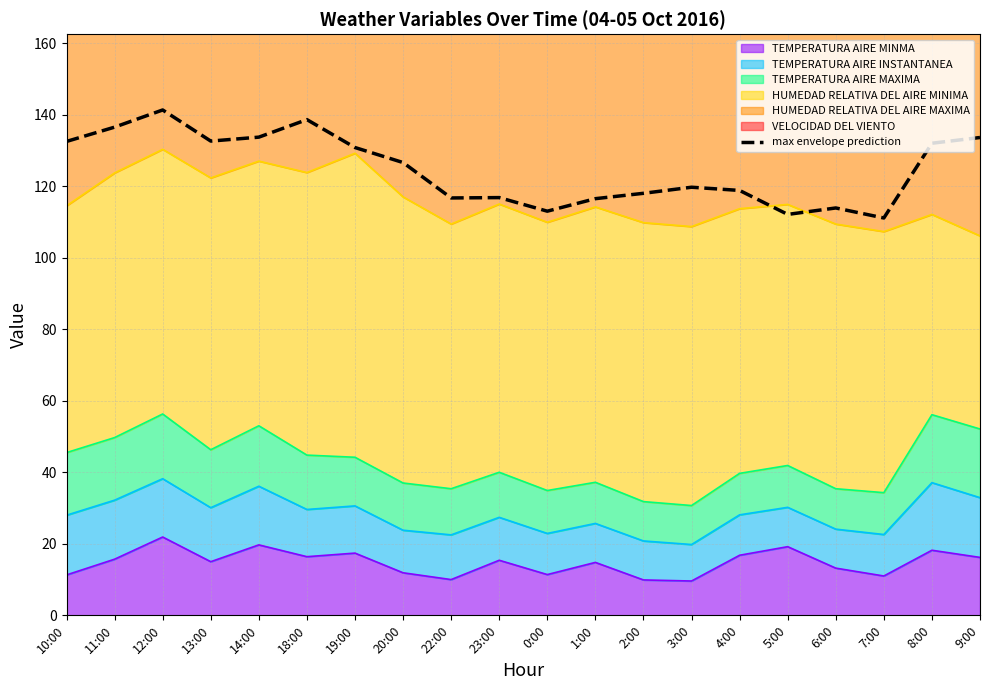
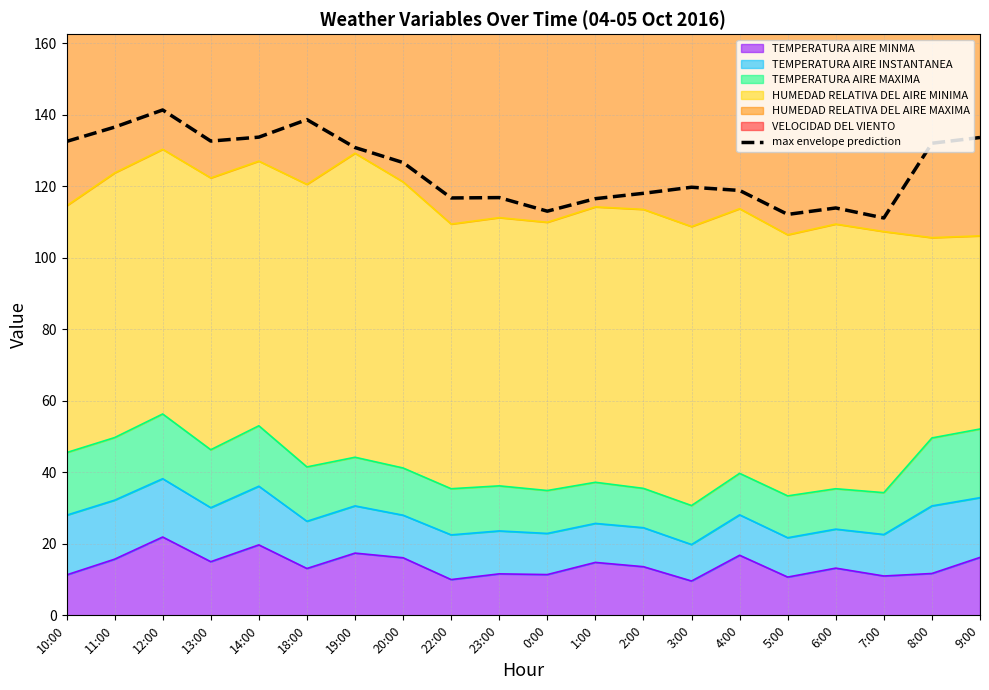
  {
    "TEMPERATURA AIRE MINMA": {
      "10:00": 11,
      "11:00": 16,
      "12:00": 22,
      "13:00": 15,
      "14:00": 20,
-     "18:00": 16,
+     "18:00": 13,
      "19:00": 17,
-     "20:00": 12,
+     "20:00": 16,
      "22:00": 10,
-     "23:00": 15,
+     "23:00": 12,
      "0:00": 11,
      "1:00": 15,
-     "2:00": 10,
+     "2:00": 14,
      "3:00": 10,
      "4:00": 17,
-     "5:00": 19,
+     "5:00": 11,
      "6:00": 13,
      "7:00": 11,
-     "8:00": 18,
+     "8:00": 12,
      "9:00": 16
    },
    "TEMPERATURA AIRE INSTANTANEA": {
      "10:00": 17,
      "11:00": 17,
      "12:00": 16,
      "13:00": 15,
      "14:00": 16,
      "18:00": 13,
      "19:00": 13,
      "20:00": 12,
      "22:00": 13,
      "23:00": 12,
      "0:00": 11,
      "1:00": 11,
      "2:00": 11,
      "3:00": 10,
      "4:00": 11,
      "5:00": 11,
      "6:00": 11,
      "7:00": 12,
      "8:00": 19,
      "9:00": 17
    },
    "TEMPERATURA AIRE MAXIMA": {
      "10:00": 18,
      "11:00": 18,
      "12:00": 18,
      "13:00": 16,
      "14:00": 17,
      "18:00": 15,
      "19:00": 14,
      "20:00": 13,
      "22:00": 13,
      "23:00": 13,
      "0:00": 12,
      "1:00": 12,
      "2:00": 11,
      "3:00": 11,
      "4:00": 12,
      "5:00": 12,
      "6:00": 11,
      "7:00": 12,
      "8:00": 19,
      "9:00": 19
    },
    "HUMEDAD RELATIVA DEL AIRE MINIMA": {
      "10:00": 69,
      "11:00": 74,
      "12:00": 74,
      "13:00": 76,
      "14:00": 74,
      "18:00": 79,
      "19:00": 85,
      "20:00": 80,
      "22:00": 74,
      "23:00": 75,
      "0:00": 75,
      "1:00": 77,
      "2:00": 78,
      "3:00": 78,
      "4:00": 74,
      "5:00": 73,
      "6:00": 74,
      "7:00": 73,
      "8:00": 56,
      "9:00": 54
    },
    "max envelope prediction": {
      "10:00": 133,
      "11:00": 137,
      "12:00": 141,
      "13:00": 133,
      "14:00": 134,
      "18:00": 139,
      "19:00": 131,
      "20:00": 127,
      "22:00": 117,
      "23:00": 117,
      "0:00": 113,
      "1:00": 117,
      "2:00": 118,
      "3:00": 120,
      "4:00": 119,
      "5:00": 112,
      "6:00": 114,
      "7:00": 111,
      "9:00": 134
    }
  }
